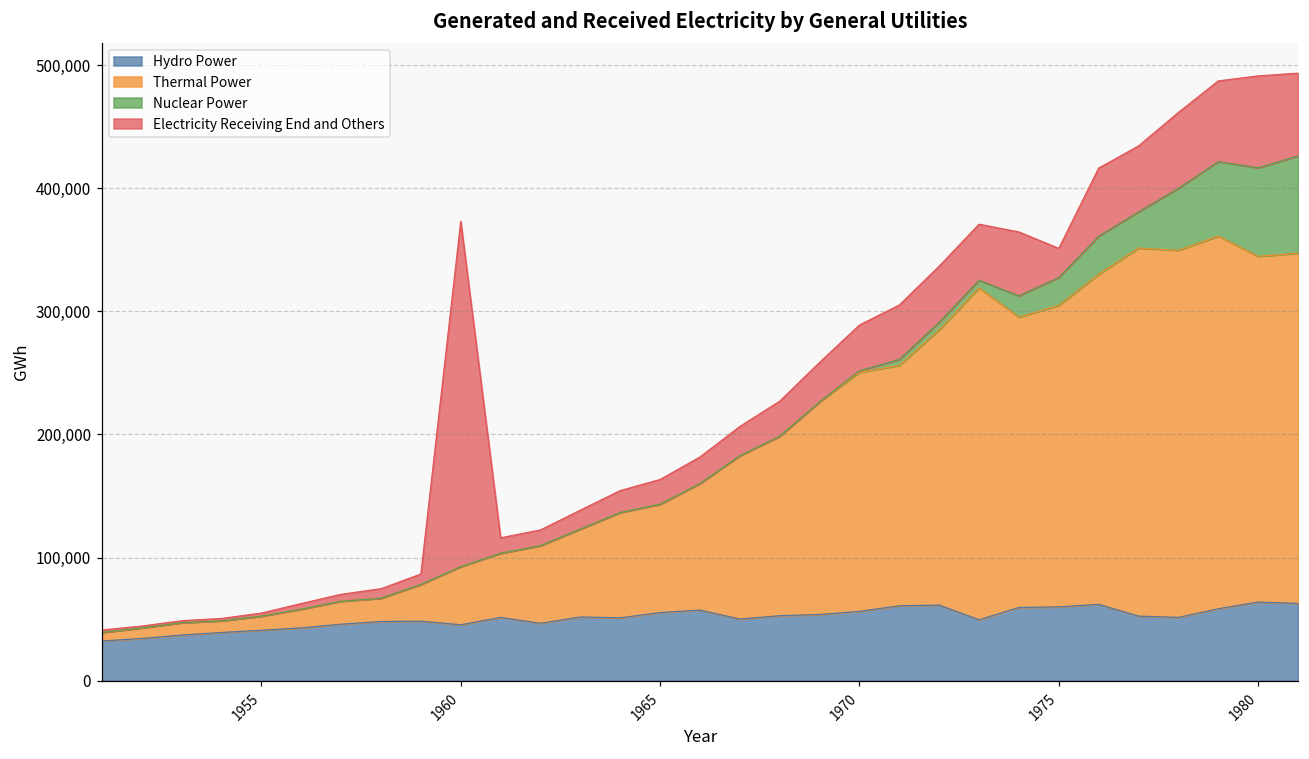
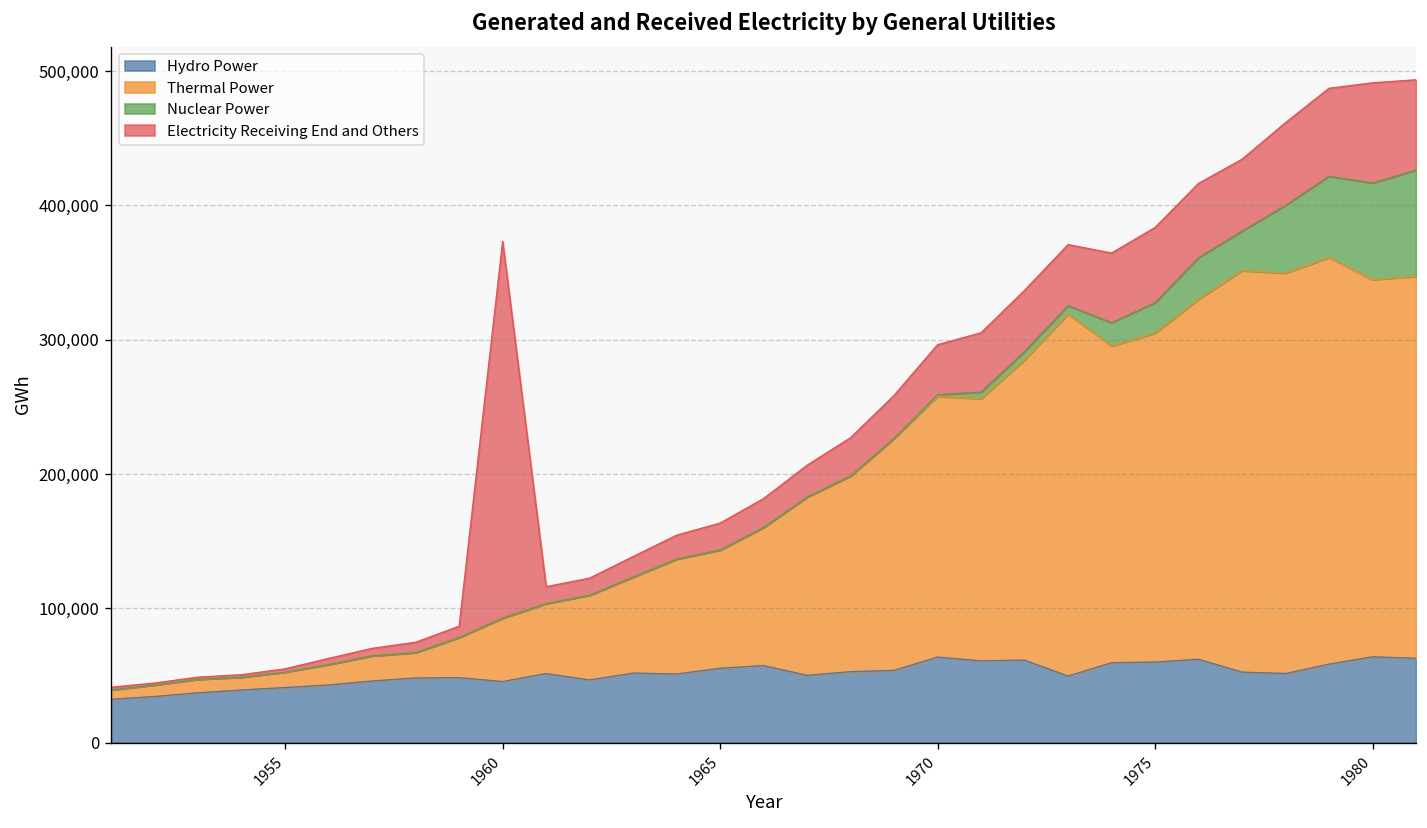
  {
    "Hydro Power": {
      "1955": "41,000",
      "1960": "45,000",
      "1965": "55,000",
-     "1970": "56,000",
+     "1970": "64,000",
      "1975": "60,000",
      "1980": "64,000"
    },
    "Thermal Power": {
      "1975": "245,000",
      "1980": "281,000"
    },
    "Nuclear Power": {
      "1975": "23,000",
      "1980": "72,000"
    },
    "Electricity Receiving End and Others": {
      "1955": "2,000",
      "1960": "281,000",
      "1965": "20,000",
      "1970": "37,000",
-     "1975": "24,000",
+     "1975": "56,000",
      "1980": "75,000"
    }
  }
